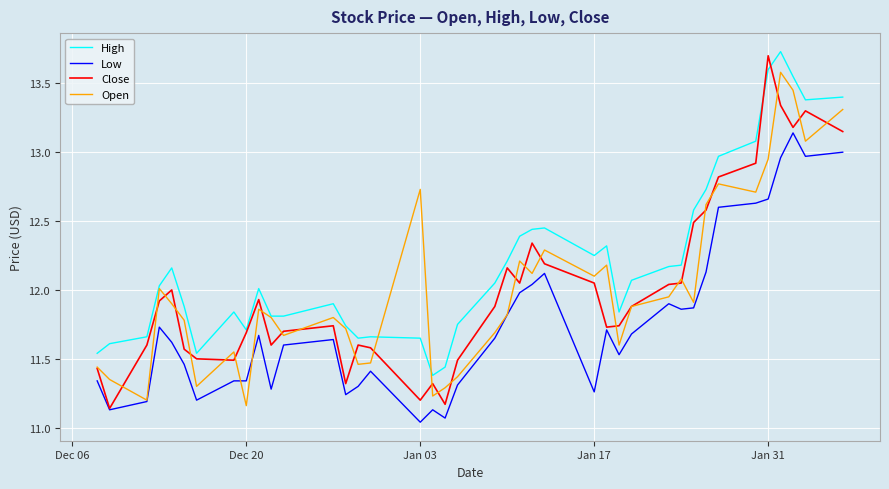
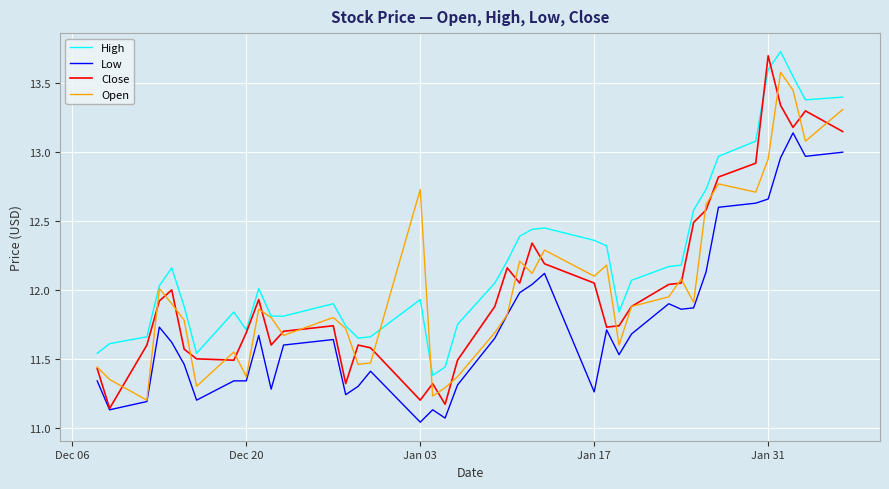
  {
    "High": {
      "Dec 20": 11.71,
-     "Jan 03": 11.65,
-     "Jan 17": 12.25,
+     "Jan 03": 11.93,
+     "Jan 17": 12.36,
      "Jan 31": 13.60
    },
    "Low": {
      "Dec 20": 11.34,
      "Jan 03": 11.04,
      "Jan 17": 11.26,
      "Jan 31": 12.66
    },
    "Close": {
      "Dec 20": 11.69,
      "Jan 03": 11.20,
      "Jan 17": 12.05,
      "Jan 31": 13.70
    },
    "Open": {
-     "Dec 20": 11.16,
+     "Dec 20": 11.37,
      "Jan 03": 12.73,
      "Jan 17": 12.10,
      "Jan 31": 12.95
    }
  }
